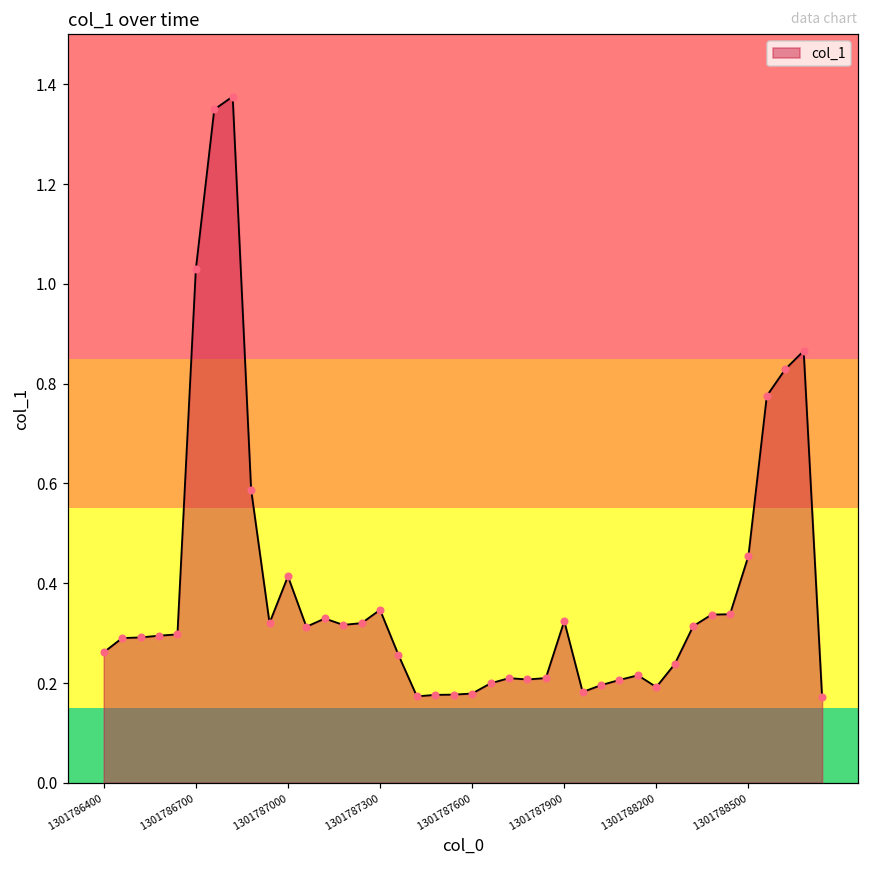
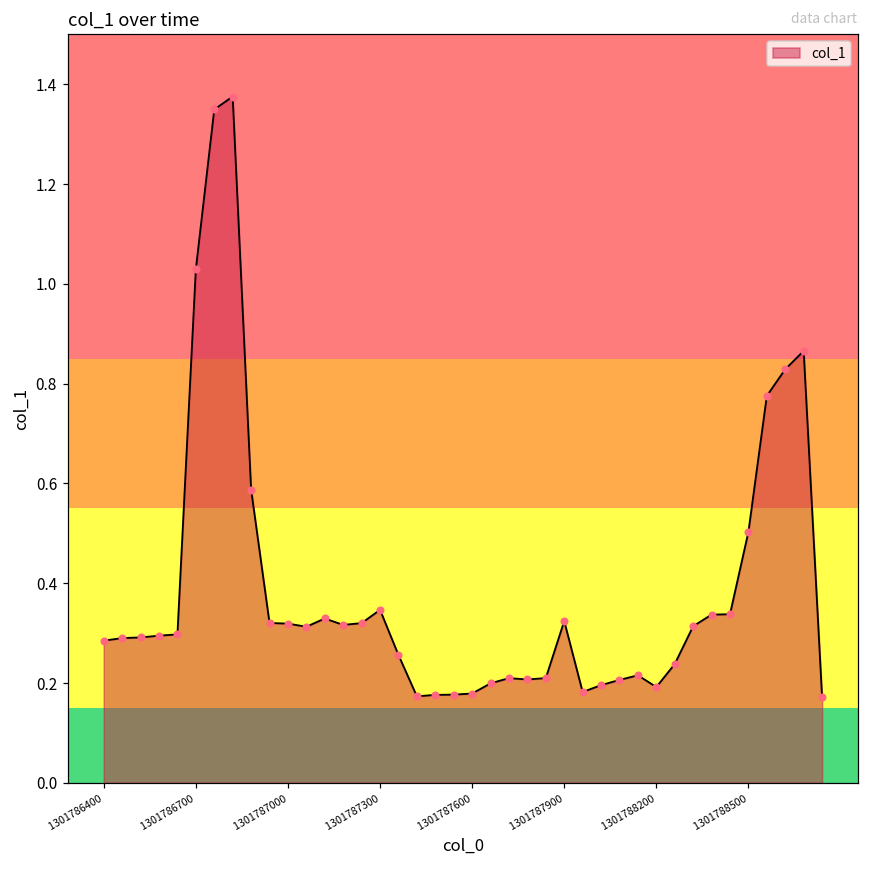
  {
-   "1301786400": 0.26,
+   "1301786400": 0.28,
    "1301786700": 1.03,
-   "1301787000": 0.41,
+   "1301787000": 0.32,
    "1301787300": 0.35,
    "1301787600": 0.18,
    "1301787900": 0.32,
    "1301788200": 0.19,
-   "1301788500": 0.45
+   "1301788500": 0.50
  }
